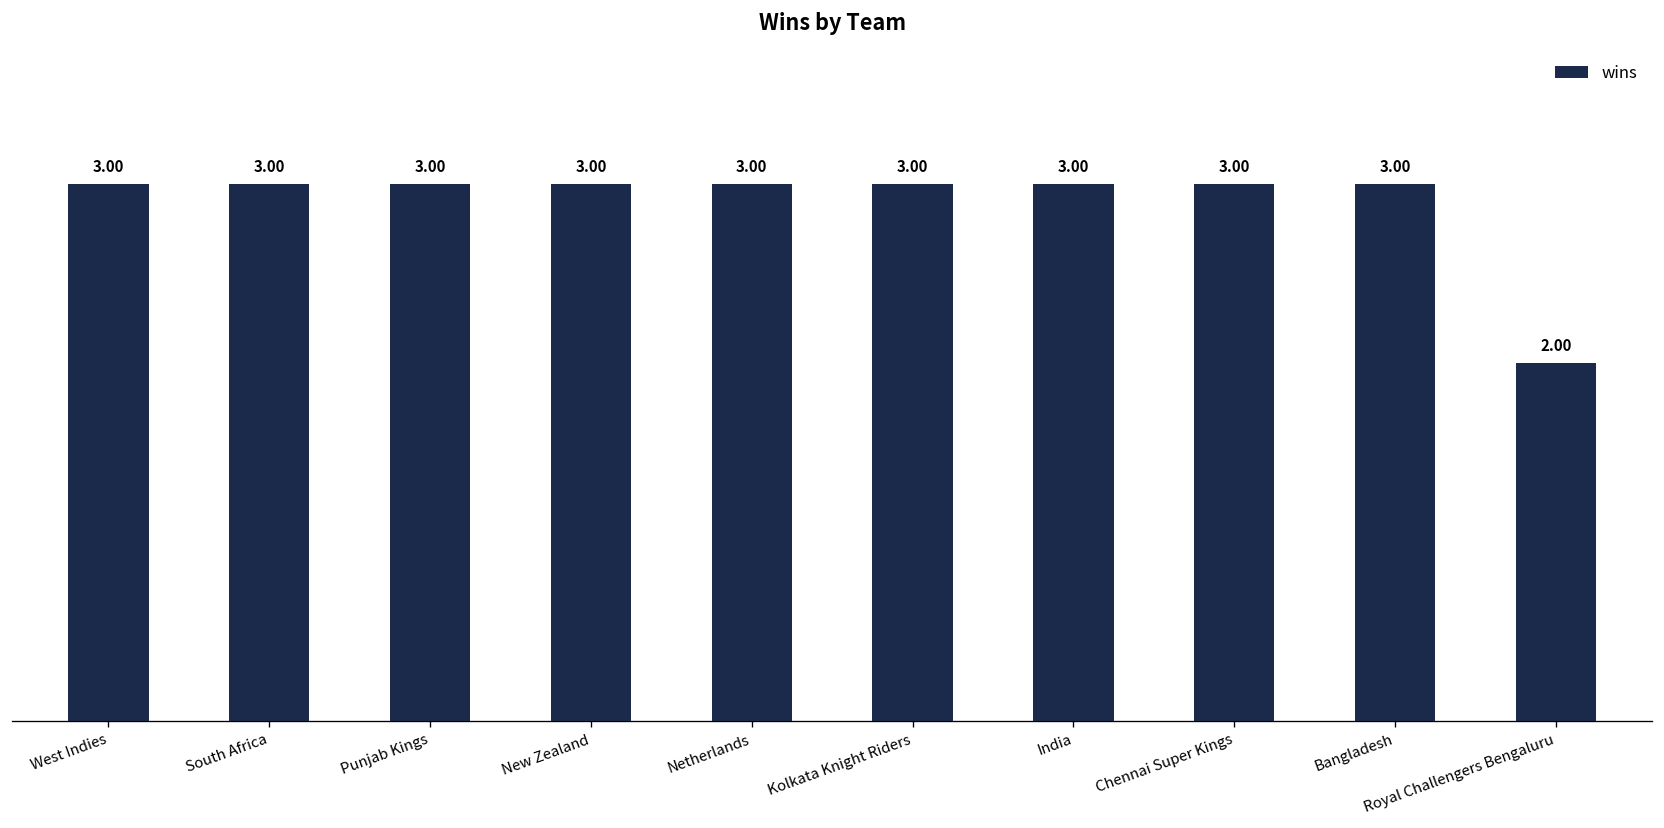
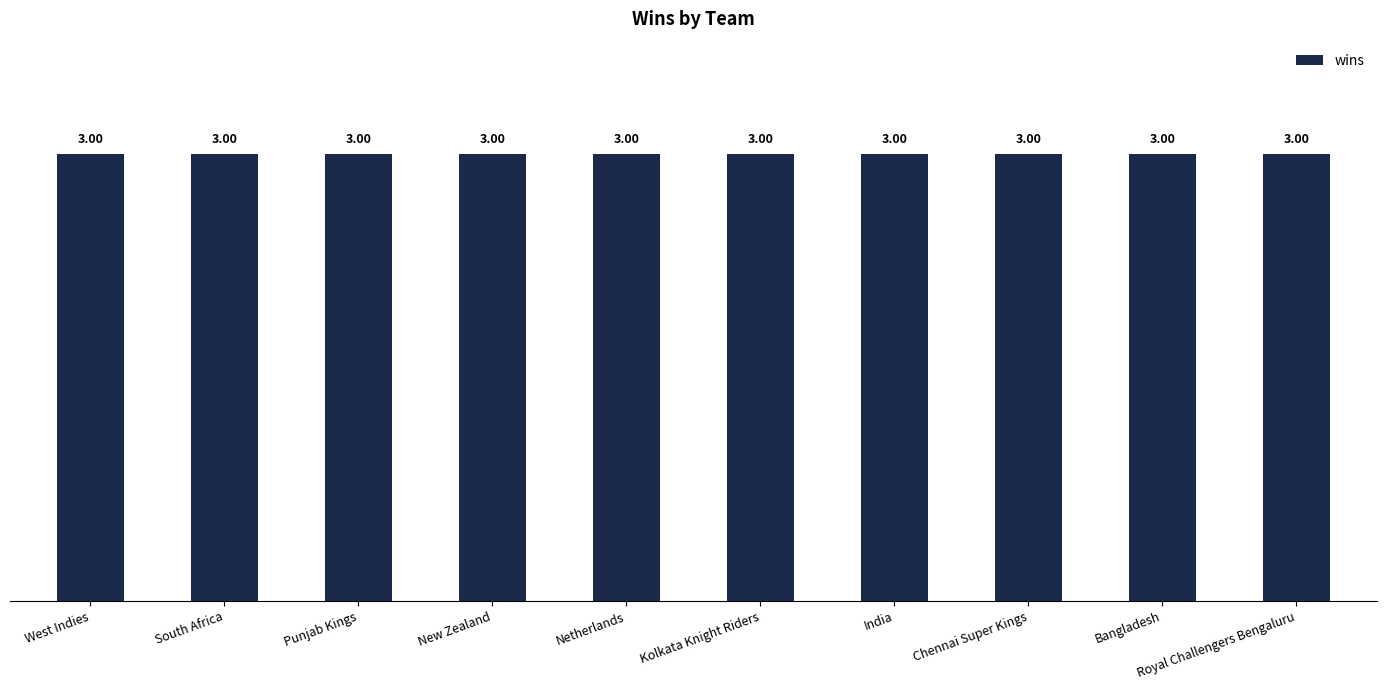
  {
    "West Indies": 3.00,
    "South Africa": 3.00,
    "Punjab Kings": 3.00,
    "New Zealand": 3.00,
    "Netherlands": 3.00,
    "Kolkata Knight Riders": 3.00,
    "India": 3.00,
    "Chennai Super Kings": 3.00,
    "Bangladesh": 3.00,
-   "Royal Challengers Bengaluru": 2.00
+   "Royal Challengers Bengaluru": 3.00
  }
